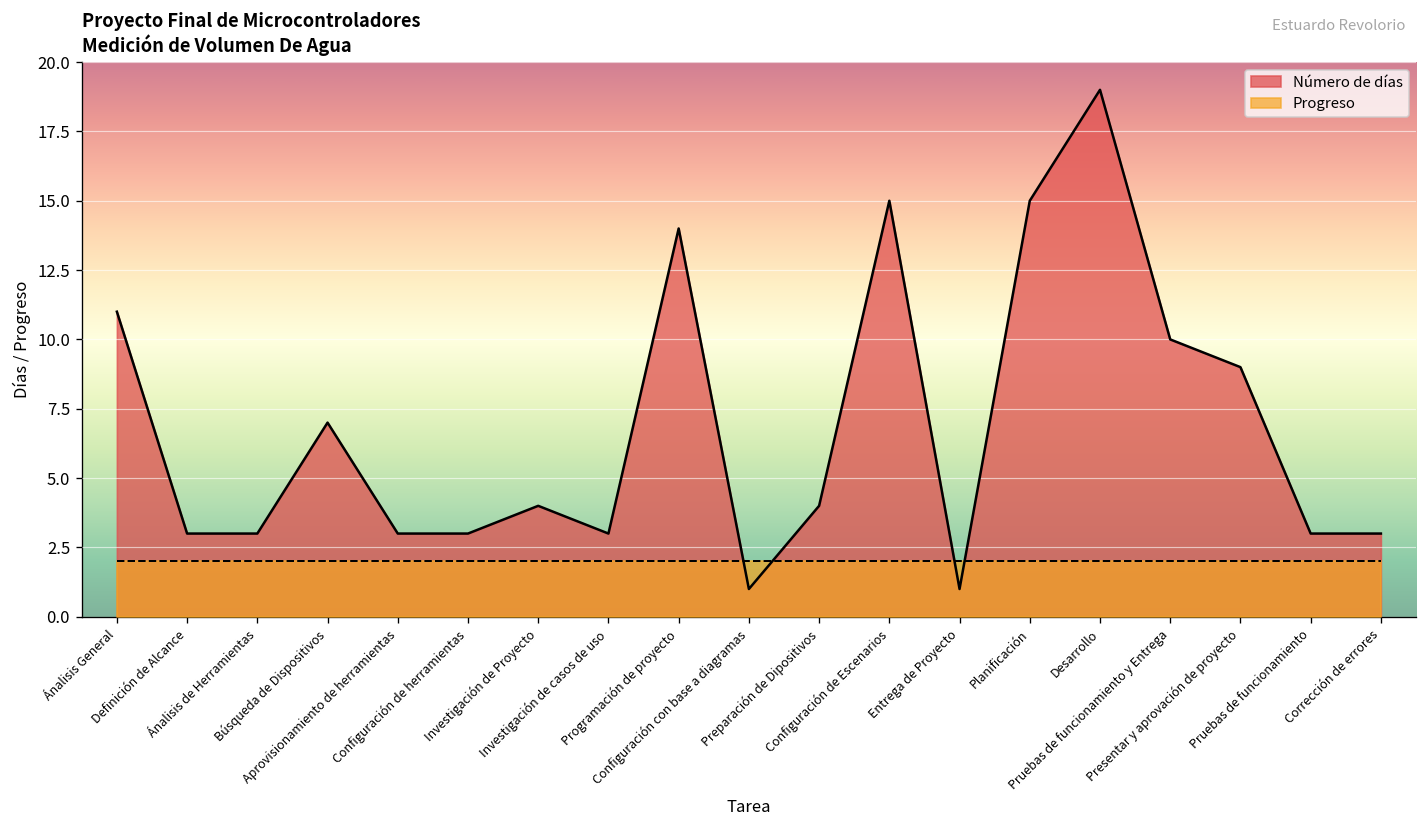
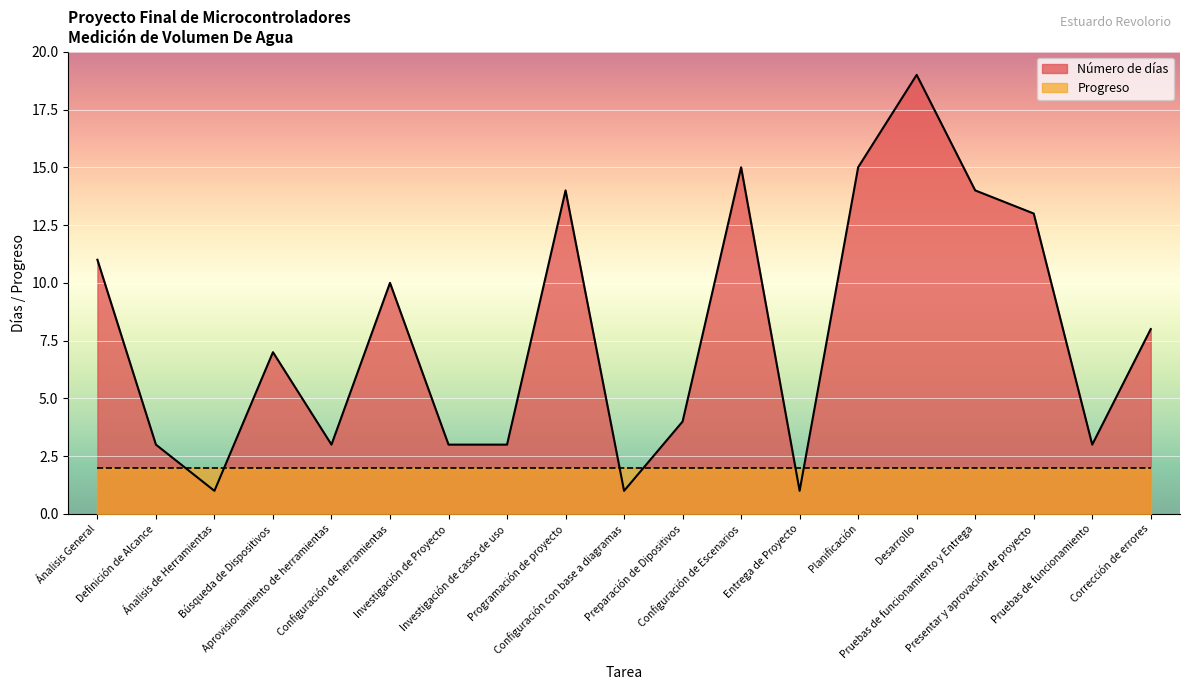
  {
    "Número de días": {
      "Ánalisis General": 11,
      "Definición de Alcance": 3,
-     "Ánalisis de Herramientas": 3,
+     "Ánalisis de Herramientas": 1,
      "Búsqueda de Dispositivos": 7,
      "Aprovisionamiento de herramientas": 3,
-     "Configuración de herramientas": 3,
-     "Investigación de Proyecto": 4,
+     "Configuración de herramientas": 10,
+     "Investigación de Proyecto": 3,
      "Investigación de casos de uso": 3,
      "Programación de proyecto": 14,
      "Configuración con base a diagramas": 1,
      "Preparación de Dipositivos": 4,
      "Configuración de Escenarios": 15,
      "Entrega de Proyecto": 1,
      "Planificación": 15,
      "Desarrollo": 19,
-     "Pruebas de funcionamiento y Entrega": 10,
-     "Presentar y aprovación de proyecto": 9,
+     "Pruebas de funcionamiento y Entrega": 14,
+     "Presentar y aprovación de proyecto": 13,
      "Pruebas de funcionamiento": 3,
-     "Corrección de errores": 3
+     "Corrección de errores": 8
    },
    "Progreso": {
      "Ánalisis General": 2,
      "Definición de Alcance": 2,
      "Ánalisis de Herramientas": 2,
      "Búsqueda de Dispositivos": 2,
      "Aprovisionamiento de herramientas": 2,
      "Configuración de herramientas": 2,
      "Investigación de Proyecto": 2,
      "Investigación de casos de uso": 2,
      "Programación de proyecto": 2,
      "Configuración con base a diagramas": 2,
      "Preparación de Dipositivos": 2,
      "Configuración de Escenarios": 2,
      "Entrega de Proyecto": 2,
      "Planificación": 2,
      "Desarrollo": 2,
      "Pruebas de funcionamiento y Entrega": 2,
      "Presentar y aprovación de proyecto": 2,
      "Pruebas de funcionamiento": 2,
      "Corrección de errores": 2
    }
  }
